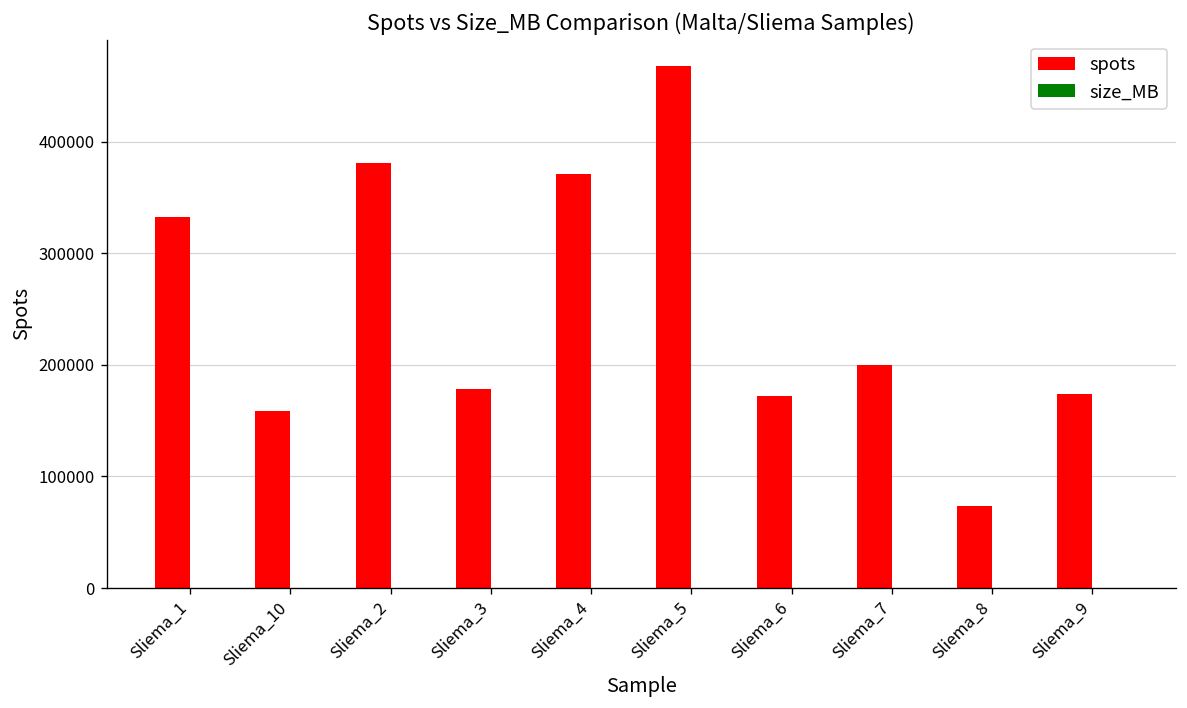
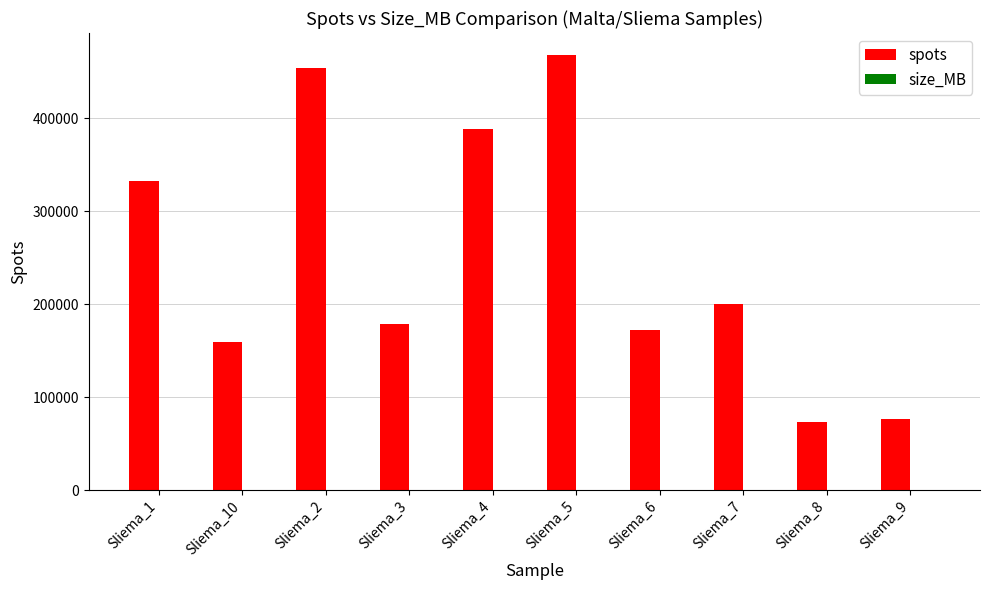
  {
    "spots": {
      "Sliema_1": 330000,
      "Sliema_10": 160000,
-     "Sliema_2": 380000,
+     "Sliema_2": 450000,
      "Sliema_3": 180000,
-     "Sliema_4": 370000,
+     "Sliema_4": 390000,
      "Sliema_5": 470000,
      "Sliema_6": 170000,
      "Sliema_7": 200000,
      "Sliema_8": 70000,
-     "Sliema_9": 170000
+     "Sliema_9": 80000
    }
  }
